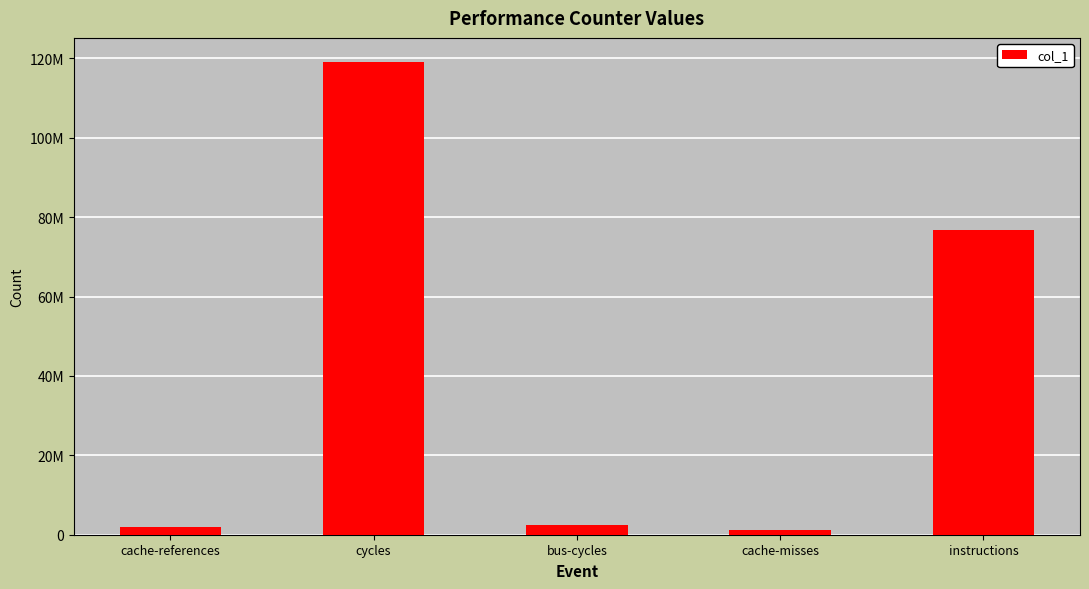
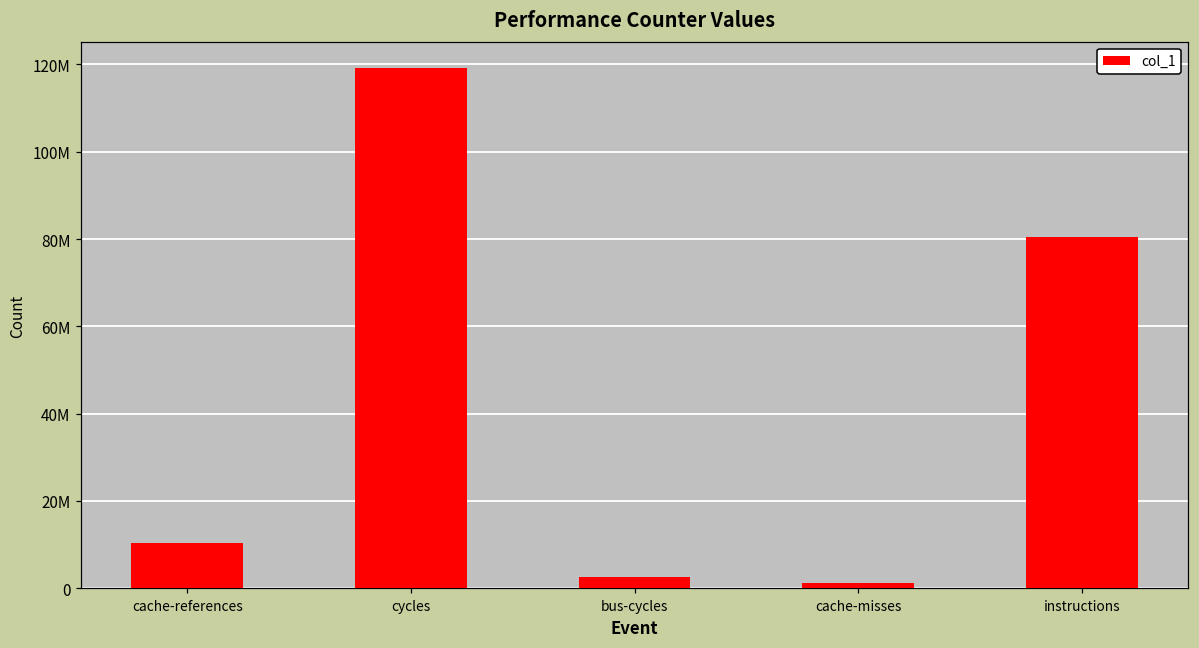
  {
-   "cache-references": 2000000,
+   "cache-references": 10000000,
    "cycles": 119000000,
    "bus-cycles": 2000000,
    "cache-misses": 1000000,
-   "instructions": 77000000
+   "instructions": 80000000
  }
